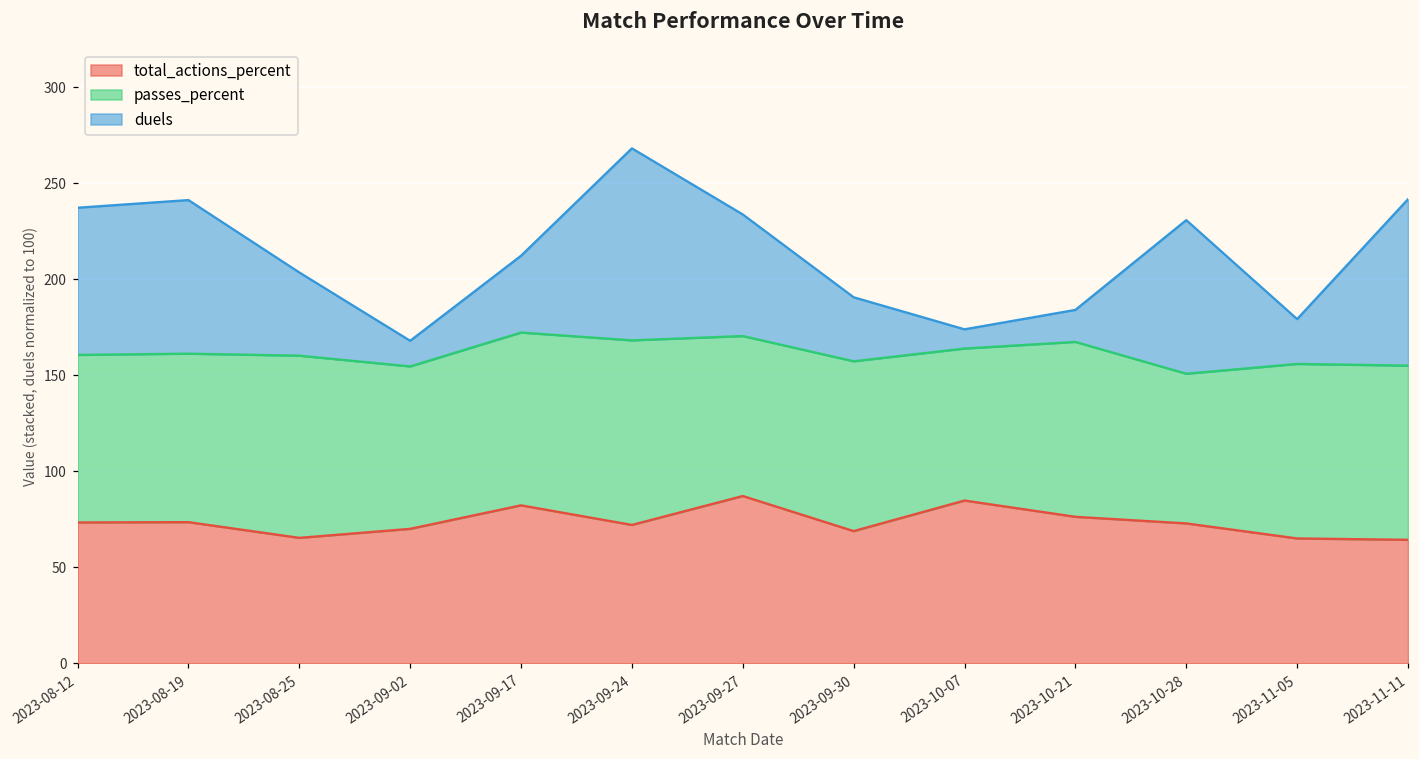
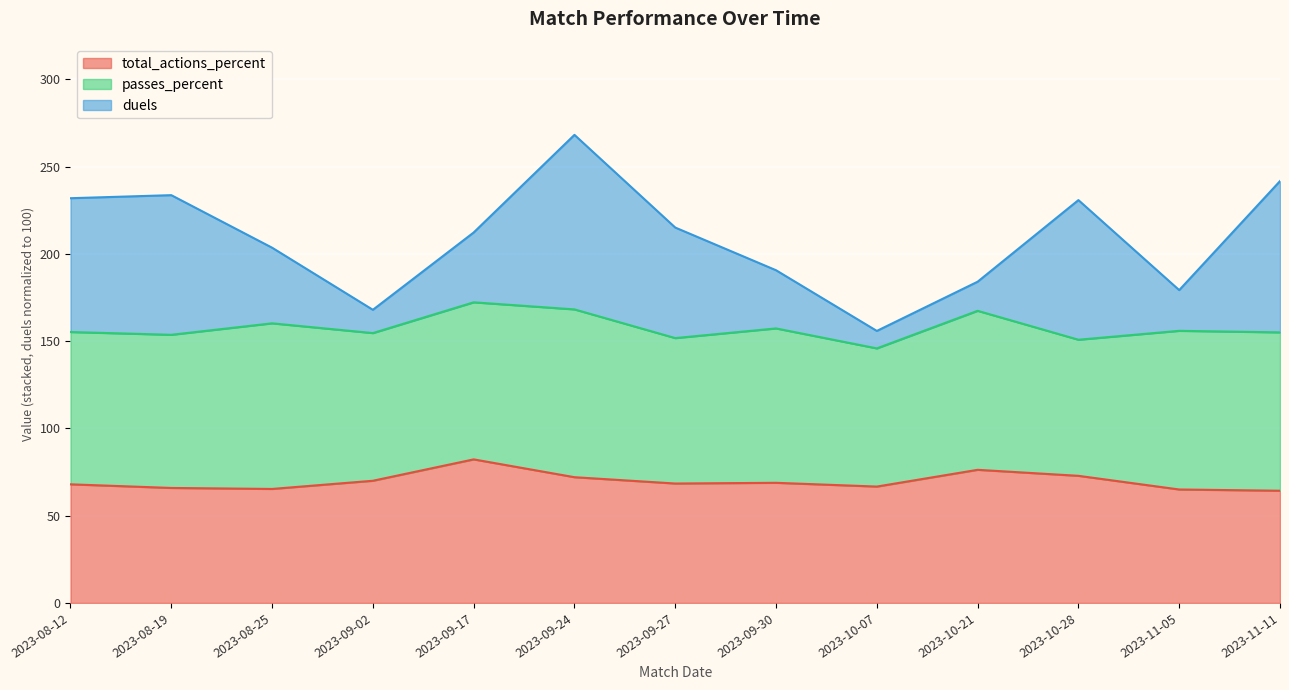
  {
    "total_actions_percent": {
-     "2023-08-12": 73,
-     "2023-08-19": 73,
+     "2023-08-12": 68,
+     "2023-08-19": 66,
      "2023-08-25": 65,
      "2023-09-02": 70,
      "2023-09-17": 82,
      "2023-09-24": 72,
-     "2023-09-27": 87,
+     "2023-09-27": 68,
      "2023-09-30": 69,
-     "2023-10-07": 85,
+     "2023-10-07": 67,
      "2023-10-21": 76,
      "2023-10-28": 73,
      "2023-11-05": 65,
      "2023-11-11": 64
    },
    "passes_percent": {
      "2023-08-12": 87,
      "2023-08-19": 88,
      "2023-08-25": 95,
      "2023-09-02": 85,
      "2023-09-17": 90,
      "2023-09-24": 96,
      "2023-09-27": 83,
      "2023-09-30": 88,
      "2023-10-07": 79,
      "2023-10-21": 91,
      "2023-10-28": 78,
      "2023-11-05": 91,
      "2023-11-11": 91
    },
    "duels": {
      "2023-08-12": 77,
      "2023-08-19": 80,
      "2023-08-25": 43,
      "2023-09-02": 13,
      "2023-09-17": 40,
      "2023-09-24": 100,
      "2023-09-27": 63,
      "2023-09-30": 33,
      "2023-10-07": 10,
      "2023-10-21": 17,
      "2023-10-28": 80,
      "2023-11-05": 23,
      "2023-11-11": 87
    }
  }
